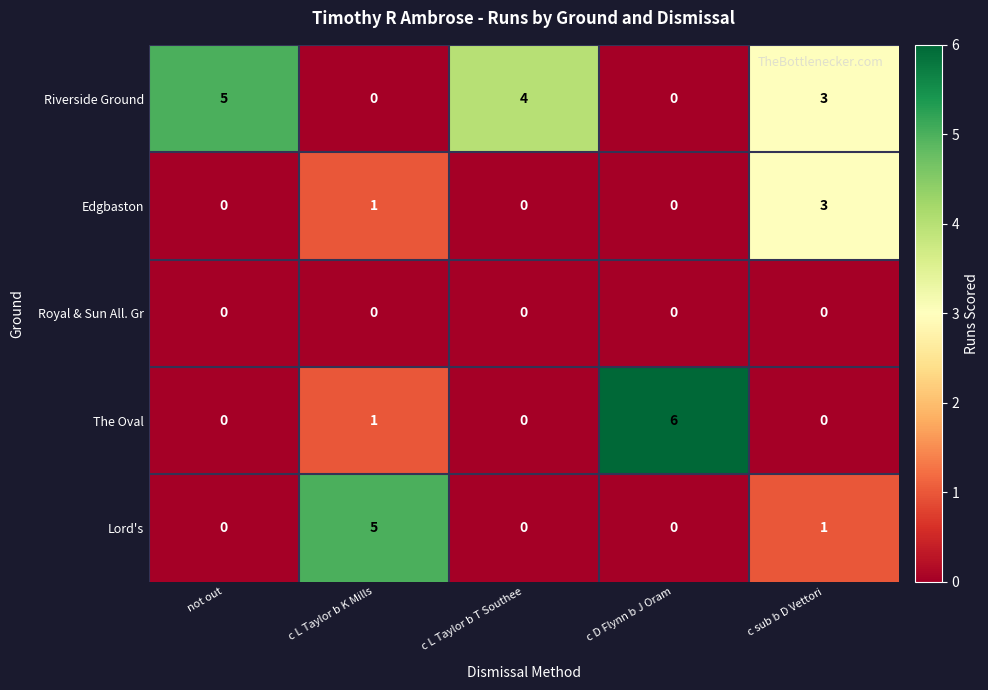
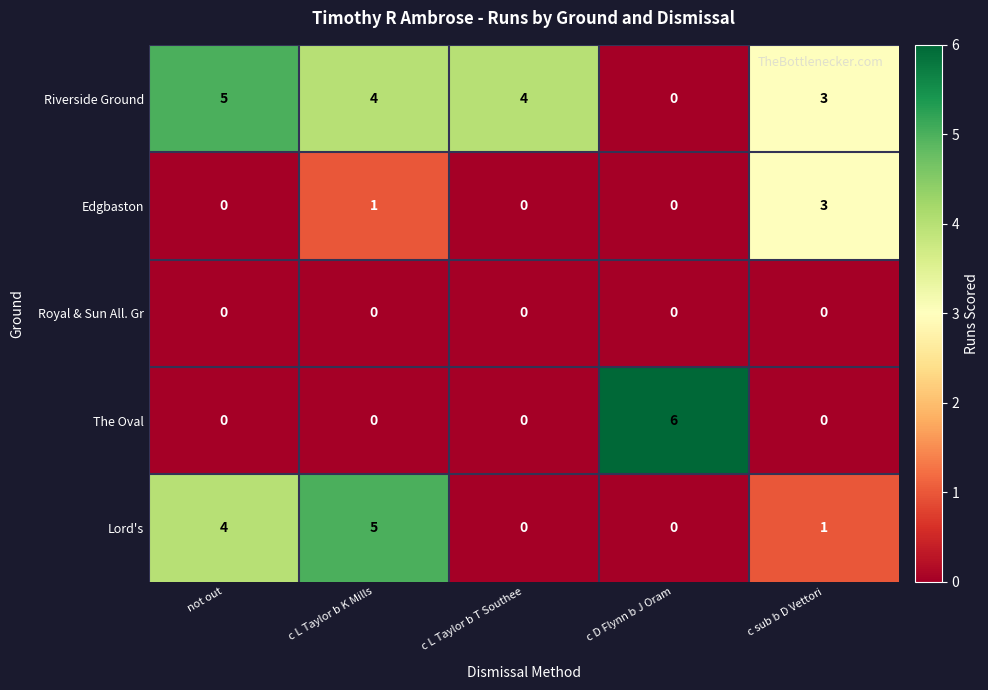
  {
    "Riverside Ground": {
      "not out": 5,
-     "c L Taylor b K Mills": 0,
+     "c L Taylor b K Mills": 4,
      "c L Taylor b T Southee": 4,
      "c D Flynn b J Oram": 0,
      "c sub b D Vettori": 3
    },
    "Edgbaston": {
      "not out": 0,
      "c L Taylor b K Mills": 1,
      "c L Taylor b T Southee": 0,
      "c D Flynn b J Oram": 0,
      "c sub b D Vettori": 3
    },
    "Royal & Sun All. Gr": {
      "not out": 0,
      "c L Taylor b K Mills": 0,
      "c L Taylor b T Southee": 0,
      "c D Flynn b J Oram": 0,
      "c sub b D Vettori": 0
    },
    "The Oval": {
      "not out": 0,
-     "c L Taylor b K Mills": 1,
+     "c L Taylor b K Mills": 0,
      "c L Taylor b T Southee": 0,
      "c D Flynn b J Oram": 6,
      "c sub b D Vettori": 0
    },
    "Lord's": {
-     "not out": 0,
+     "not out": 4,
      "c L Taylor b K Mills": 5,
      "c L Taylor b T Southee": 0,
      "c D Flynn b J Oram": 0,
      "c sub b D Vettori": 1
    }
  }
